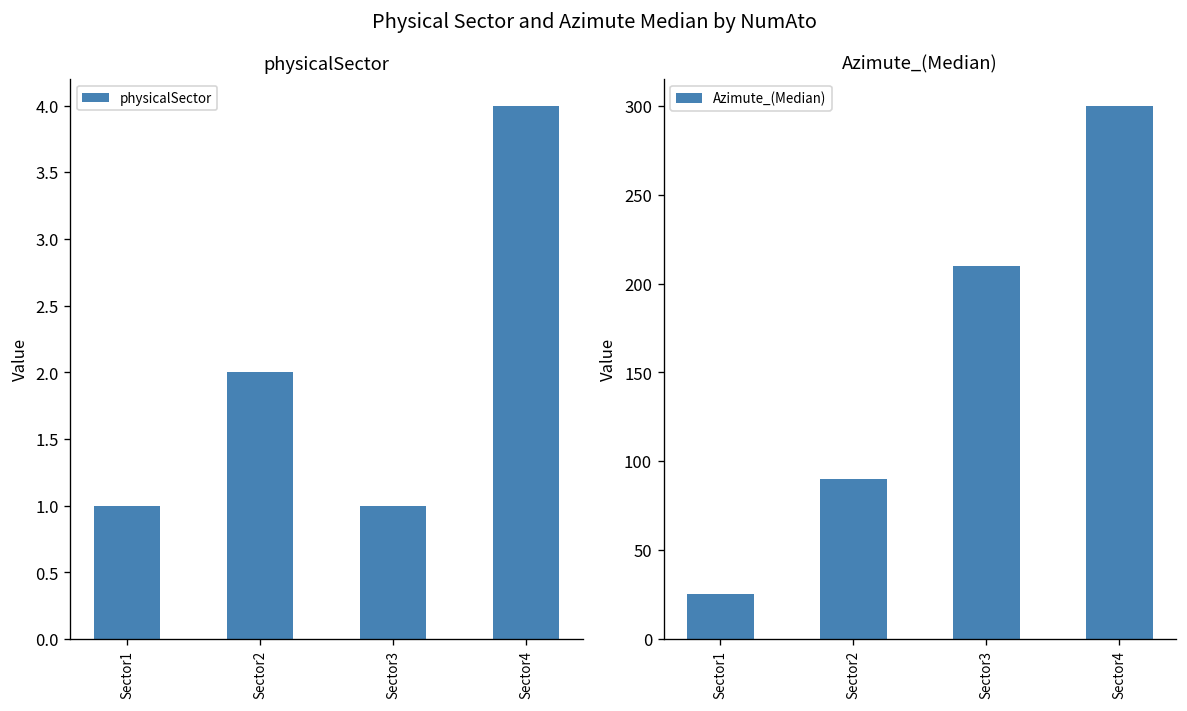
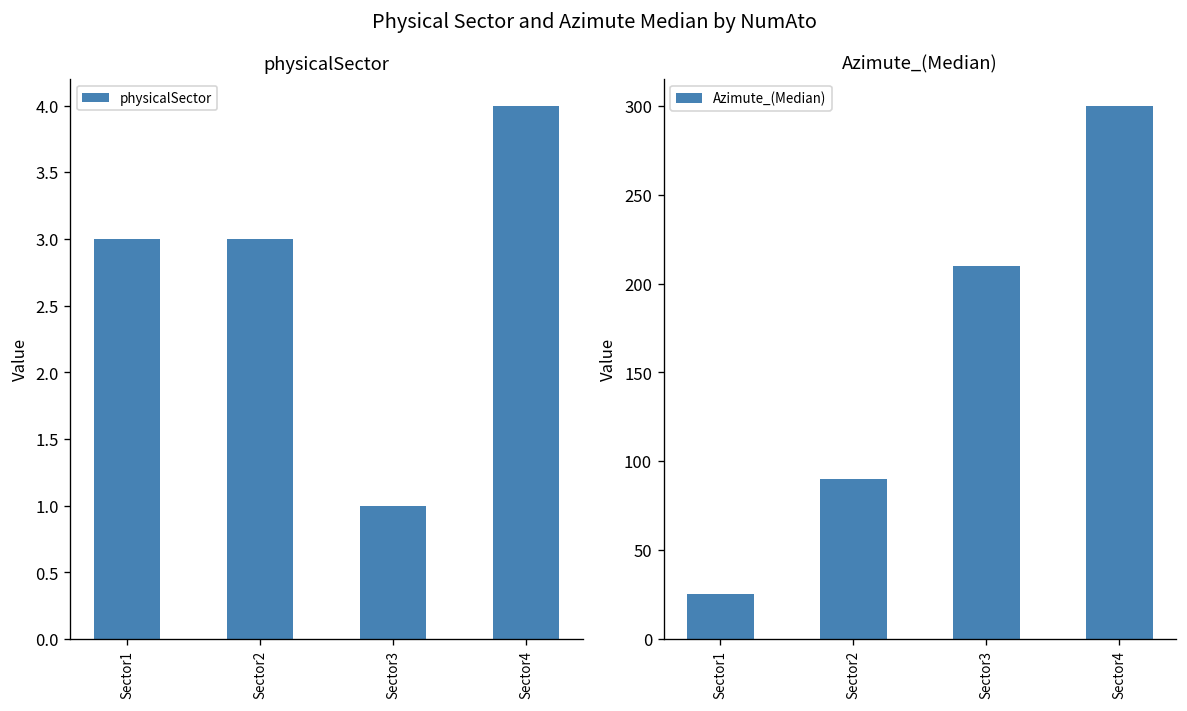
  {
    "physicalSector": {
-     "Sector1": 1,
-     "Sector2": 2,
+     "Sector1": 3,
+     "Sector2": 3,
      "Sector3": 1,
      "Sector4": 4
    },
    "Azimute_(Median)": {
      "Sector1": 25,
      "Sector2": 90,
      "Sector3": 210,
      "Sector4": 300
    }
  }
